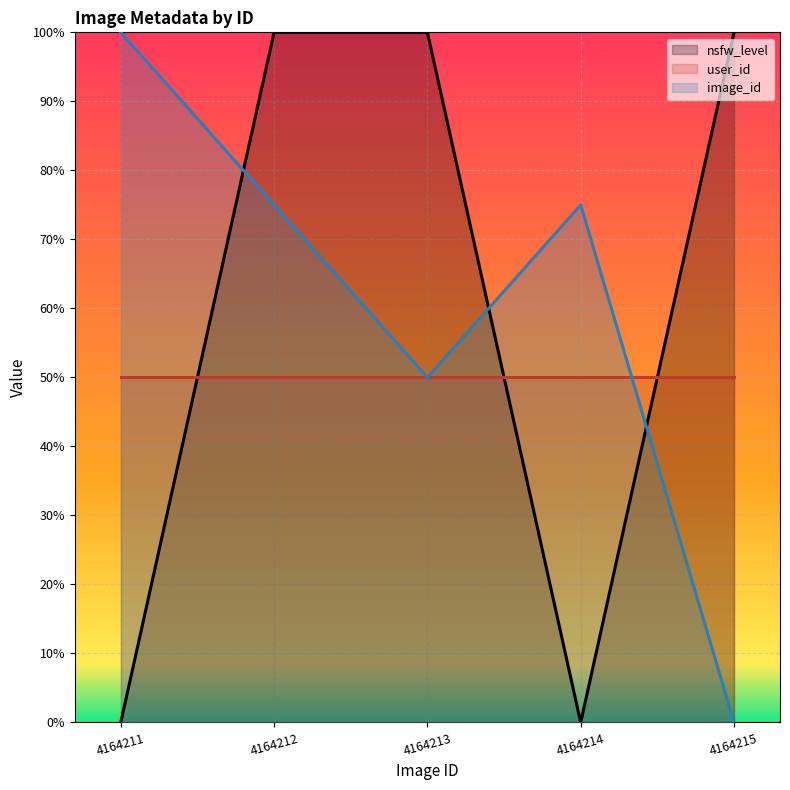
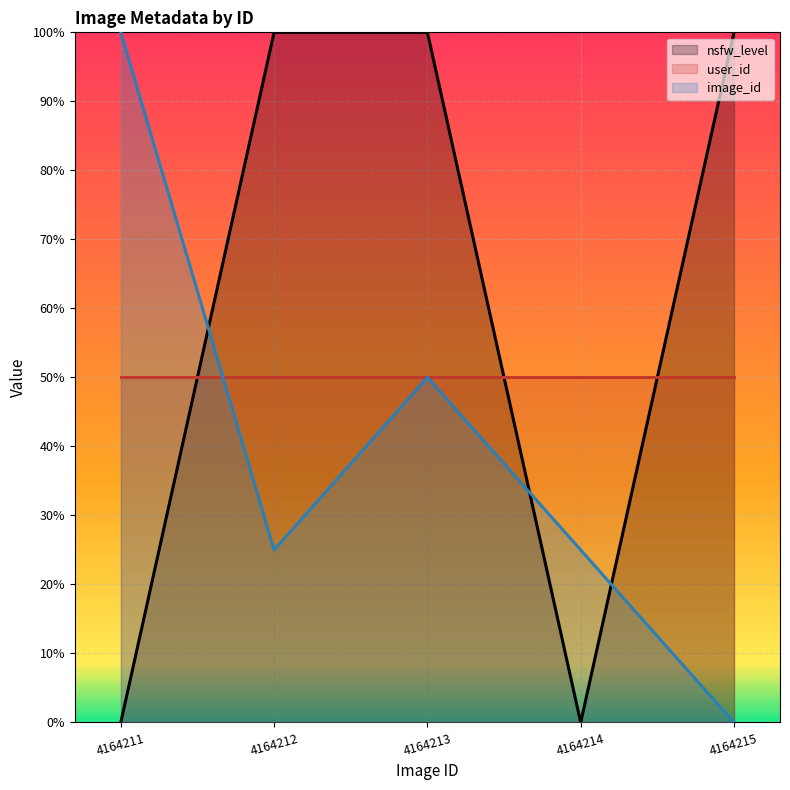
  {
    "nsfw_level": {
      "4164211": "0%",
      "4164212": "100%",
      "4164213": "100%",
      "4164214": "0%",
      "4164215": "100%"
    },
    "user_id": {
      "4164211": "50%",
      "4164212": "50%",
      "4164214": "50%",
      "4164215": "50%"
    },
    "image_id": {
      "4164211": "100%",
-     "4164212": "75%",
-     "4164214": "75%",
+     "4164212": "25%",
+     "4164214": "25%",
      "4164215": "0%"
    }
  }
